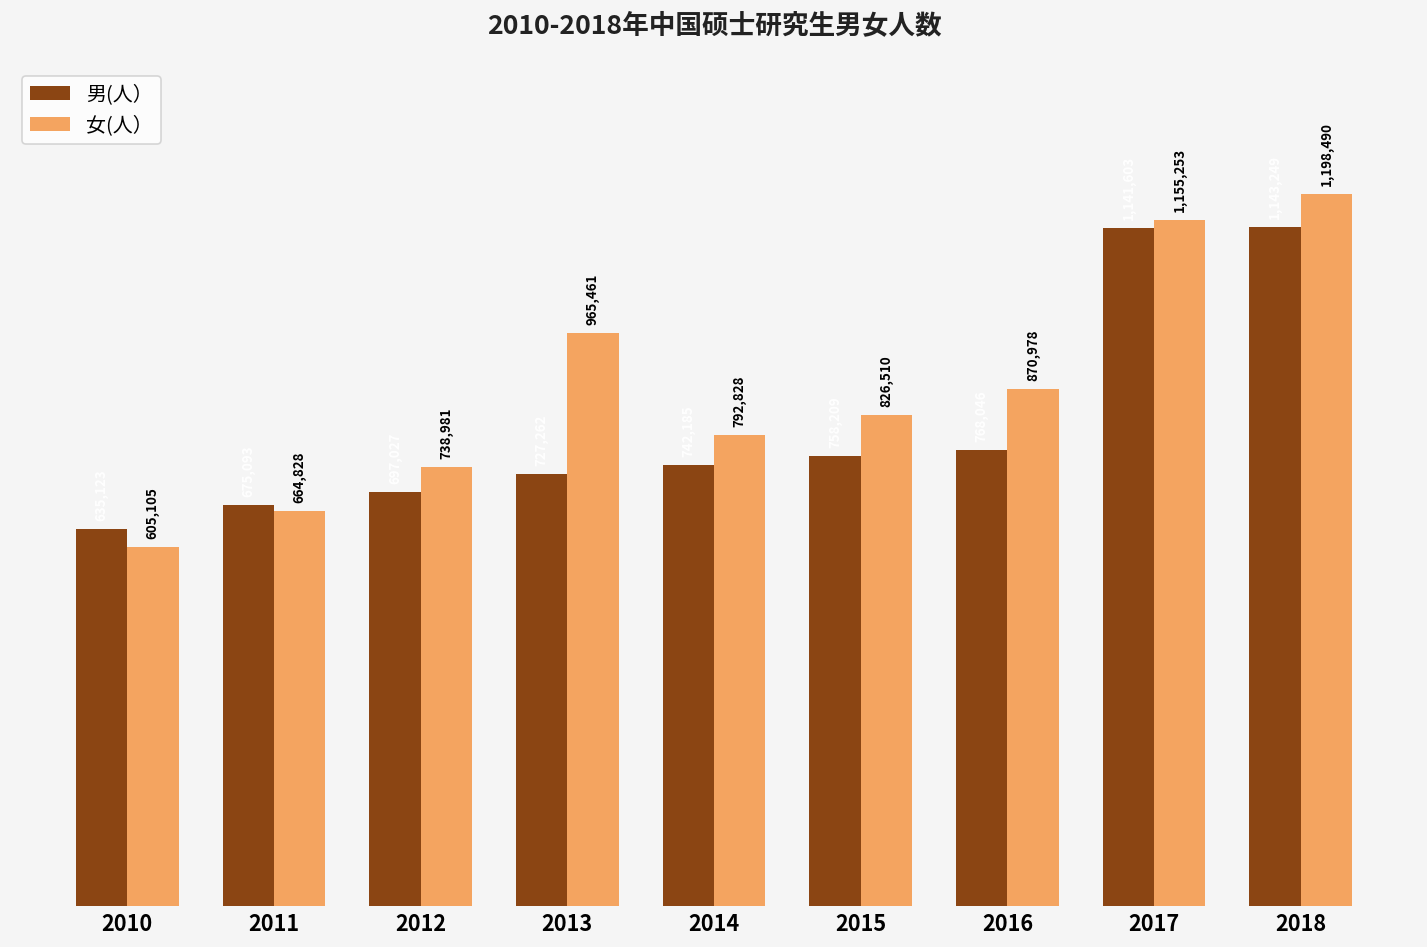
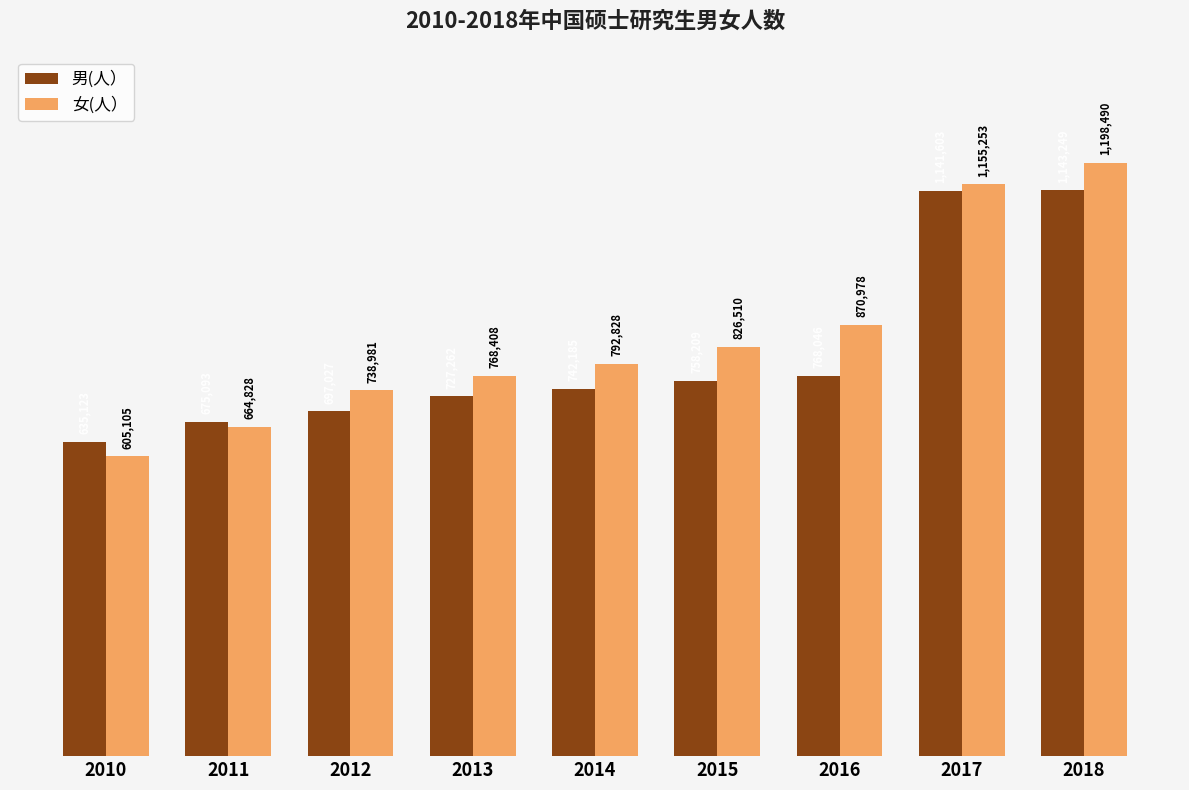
  {
    "女(人）": {
      "2010": "605,105",
      "2011": "664,828",
      "2012": "738,981",
-     "2013": "965,461",
+     "2013": "768,408",
      "2014": "792,828",
      "2015": "826,510",
      "2016": "870,978",
      "2017": "1,155,253",
      "2018": "1,198,490"
    }
  }
